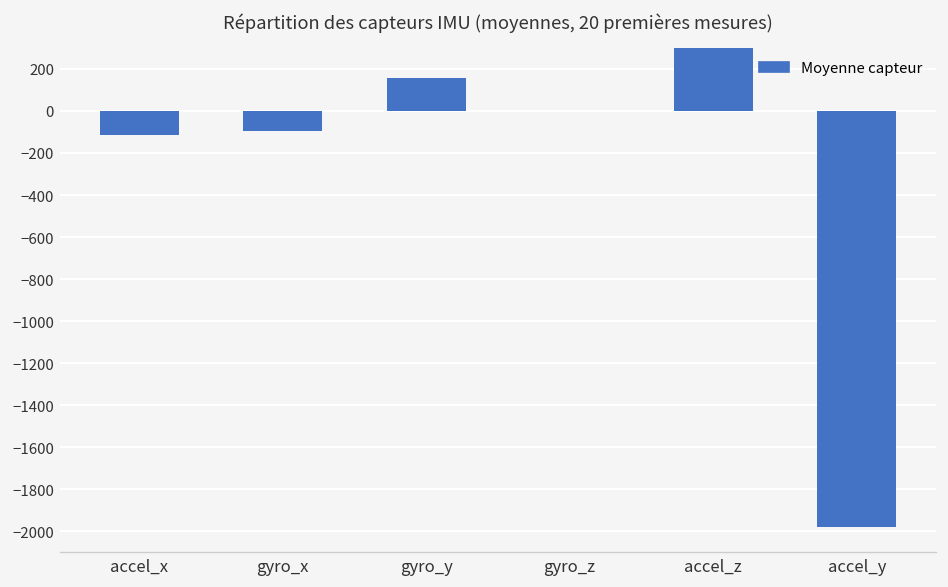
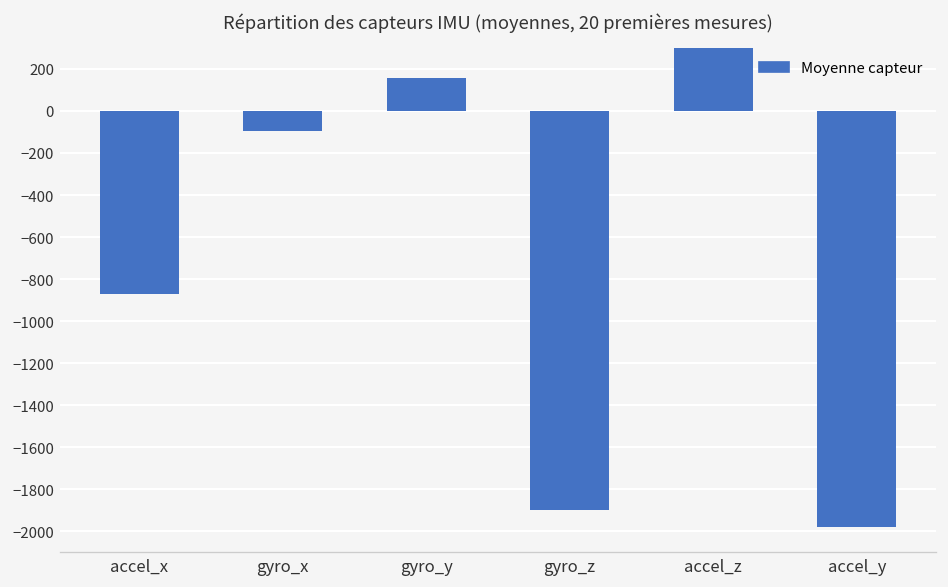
  {
-   "accel_x": -110,
+   "accel_x": -870,
    "gyro_x": -90,
    "gyro_y": 160,
-   "gyro_z": 0,
+   "gyro_z": -1900,
    "accel_y": -1980
  }
